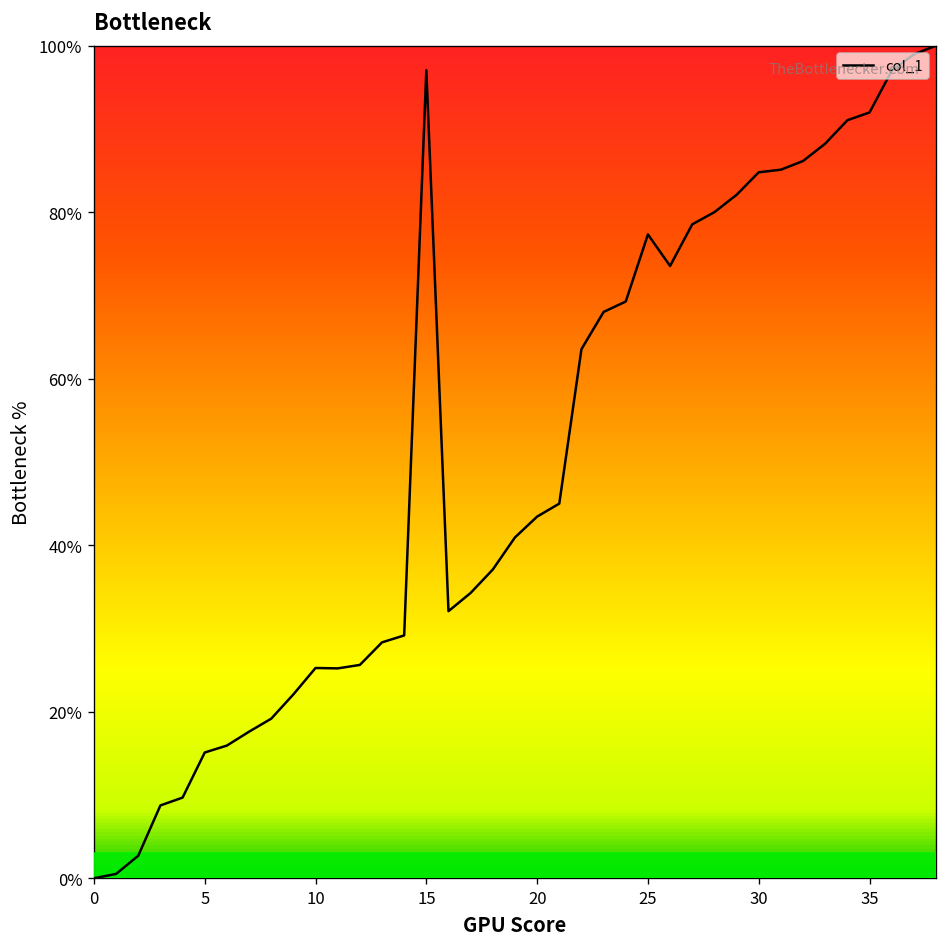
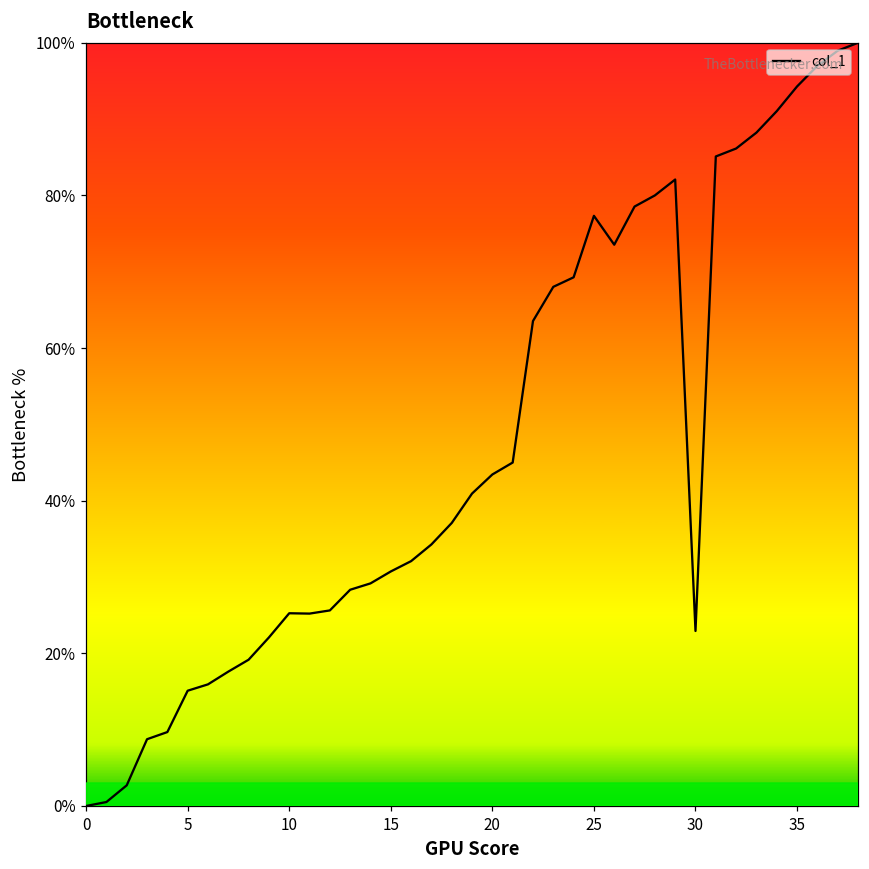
  {
    "5": "15%",
    "10": "25%",
-   "15": "97%",
+   "15": "31%",
    "20": "43%",
    "25": "77%",
-   "30": "85%",
-   "35": "92%"
+   "30": "23%",
+   "35": "94%"
  }
